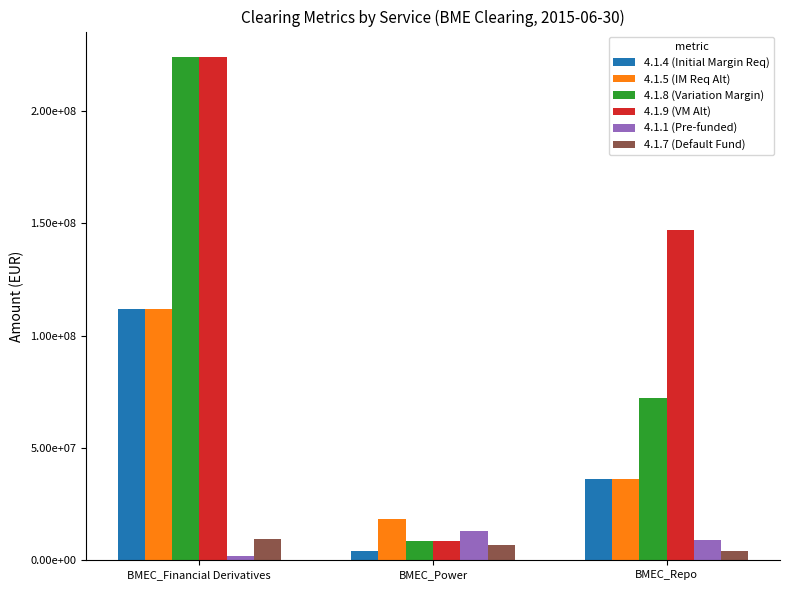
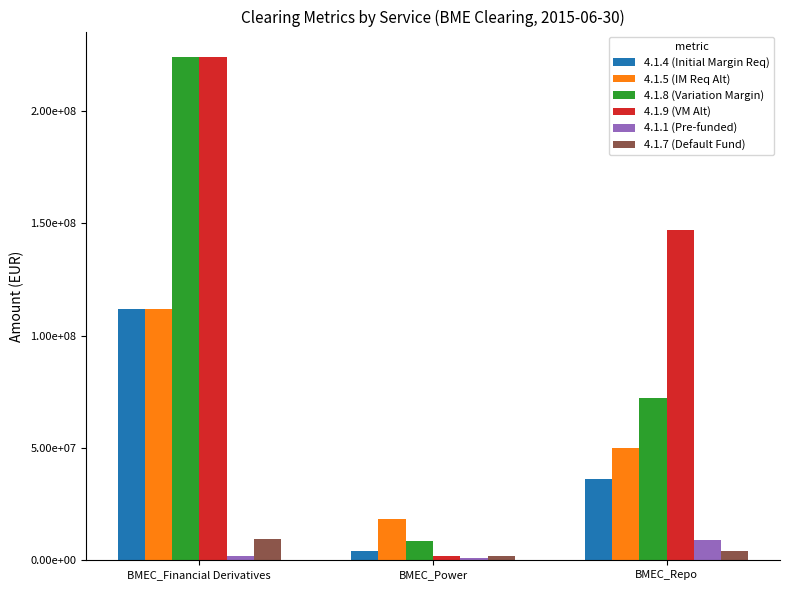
  {
    "4.1.4 (Initial Margin Req)": {
      "BMEC_Financial Derivatives": 112000000,
      "BMEC_Power": 4000000,
      "BMEC_Repo": 36000000
    },
    "4.1.5 (IM Req Alt)": {
      "BMEC_Financial Derivatives": 112000000,
      "BMEC_Power": 18000000,
-     "BMEC_Repo": 36000000
+     "BMEC_Repo": 50000000
    },
    "4.1.8 (Variation Margin)": {
      "BMEC_Financial Derivatives": 224000000,
      "BMEC_Power": 9000000,
      "BMEC_Repo": 72000000
    },
    "4.1.9 (VM Alt)": {
      "BMEC_Financial Derivatives": 224000000,
-     "BMEC_Power": 9000000,
+     "BMEC_Power": 2000000,
      "BMEC_Repo": 147000000
    },
    "4.1.1 (Pre-funded)": {
      "BMEC_Financial Derivatives": 2000000,
-     "BMEC_Power": 13000000,
+     "BMEC_Power": 1000000,
      "BMEC_Repo": 9000000
    },
    "4.1.7 (Default Fund)": {
      "BMEC_Financial Derivatives": 9000000,
-     "BMEC_Power": 7000000,
+     "BMEC_Power": 2000000,
      "BMEC_Repo": 4000000
    }
  }
